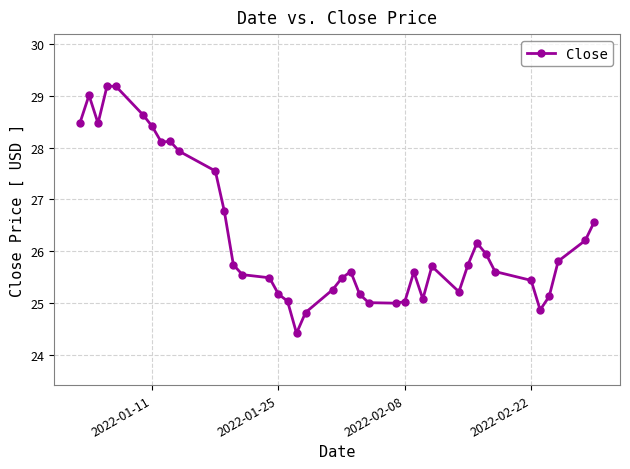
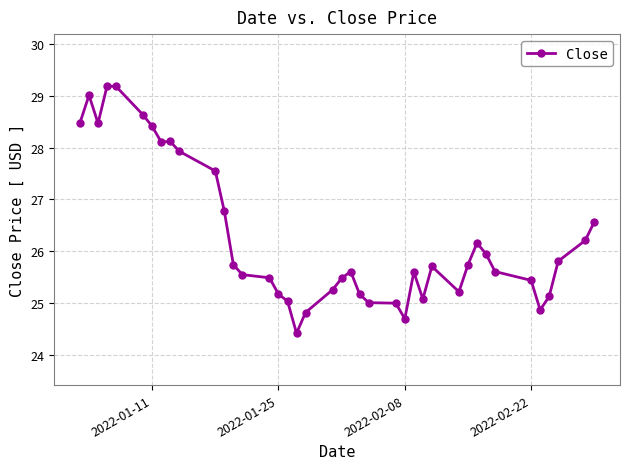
  {
    "2022-01-11": 28.4,
    "2022-01-25": 25.2,
-   "2022-02-08": 25.0,
+   "2022-02-08": 24.7,
    "2022-02-22": 25.4
  }
